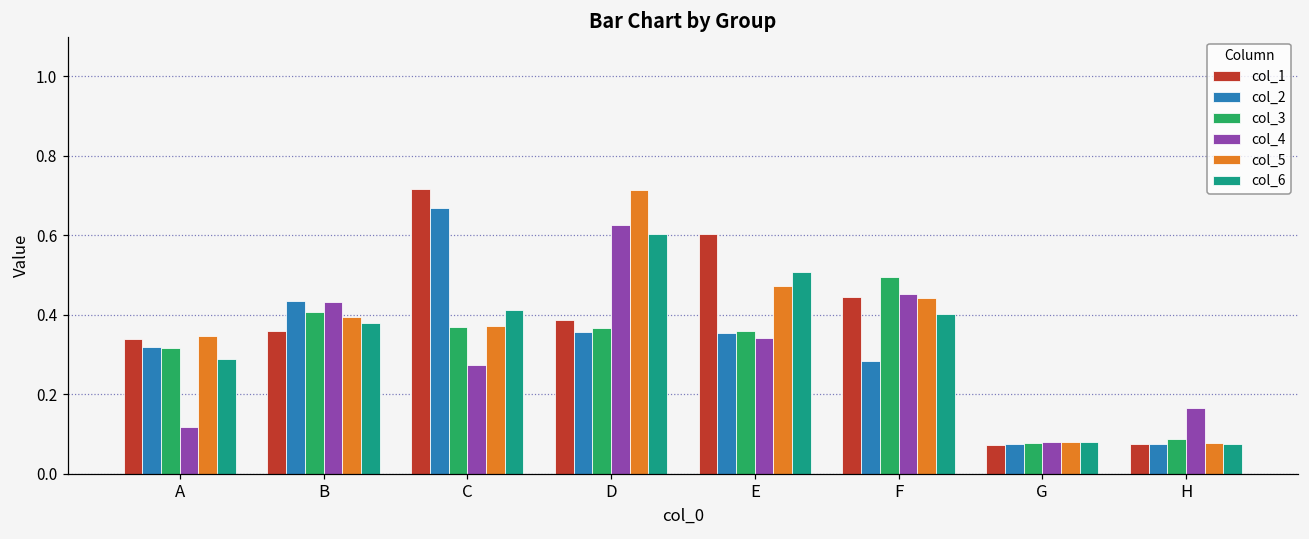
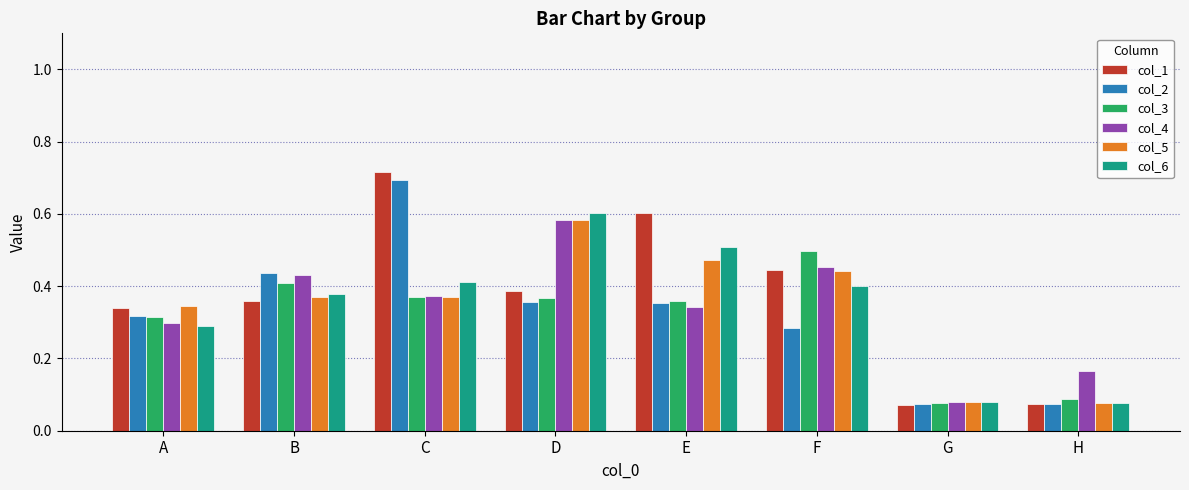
  {
    "col_1": {
      "A": 0.34,
      "B": 0.36,
      "C": 0.72,
      "D": 0.39,
      "E": 0.60,
      "F": 0.44,
      "G": 0.07,
      "H": 0.07
    },
    "col_2": {
      "A": 0.32,
      "B": 0.44,
-     "C": 0.67,
+     "C": 0.69,
      "D": 0.36,
      "E": 0.35,
      "F": 0.28,
      "G": 0.08,
      "H": 0.07
    },
    "col_4": {
-     "A": 0.12,
+     "A": 0.30,
      "B": 0.43,
-     "C": 0.27,
-     "D": 0.63,
+     "C": 0.37,
+     "D": 0.58,
      "E": 0.34,
      "F": 0.45,
      "G": 0.08,
      "H": 0.17
    },
    "col_5": {
      "A": 0.35,
-     "B": 0.40,
+     "B": 0.37,
      "C": 0.37,
-     "D": 0.71,
+     "D": 0.58,
      "E": 0.47,
      "F": 0.44,
      "G": 0.08,
      "H": 0.08
    }
  }
